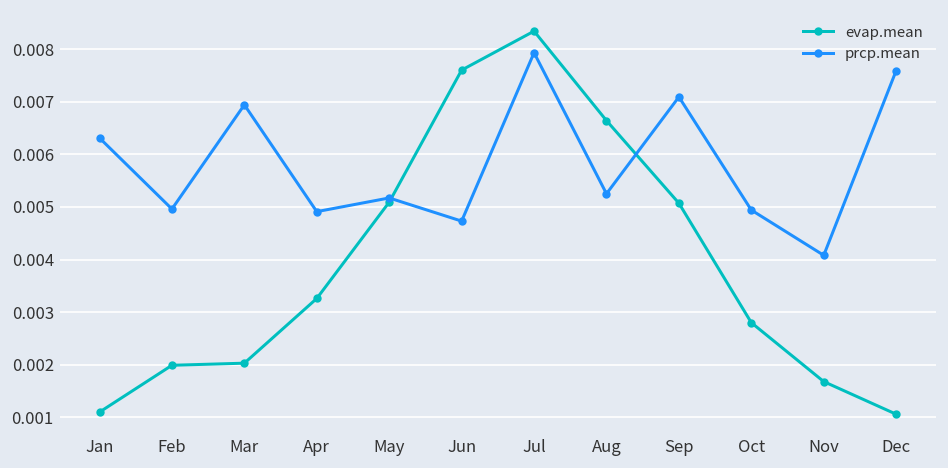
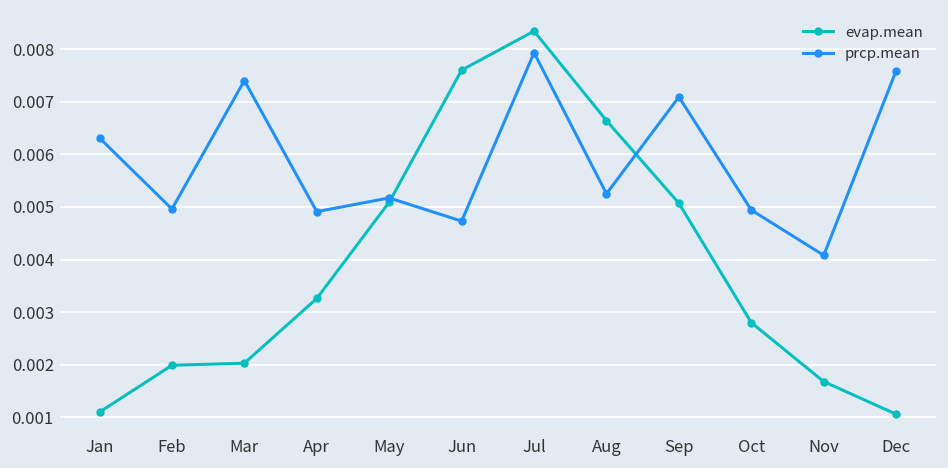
  {
    "evap.mean": {
      "Jan": 0.0011,
      "Feb": 0.0020,
      "Mar": 0.0020,
      "Apr": 0.0033,
      "May": 0.0051,
      "Jun": 0.0076,
      "Jul": 0.0083,
      "Aug": 0.0066,
      "Sep": 0.0051,
      "Oct": 0.0028,
      "Nov": 0.0017,
      "Dec": 0.0011
    },
    "prcp.mean": {
      "Jan": 0.0063,
      "Feb": 0.0050,
-     "Mar": 0.0069,
+     "Mar": 0.0074,
      "Apr": 0.0049,
      "May": 0.0052,
      "Jun": 0.0047,
      "Jul": 0.0079,
      "Aug": 0.0053,
      "Sep": 0.0071,
      "Oct": 0.0049,
      "Nov": 0.0041,
      "Dec": 0.0076
    }
  }
